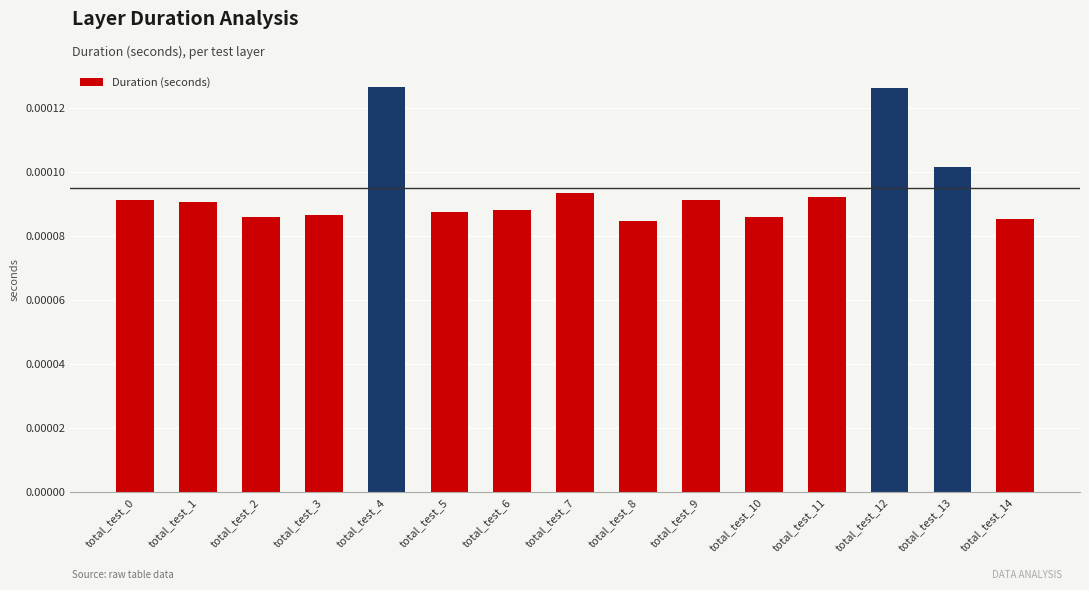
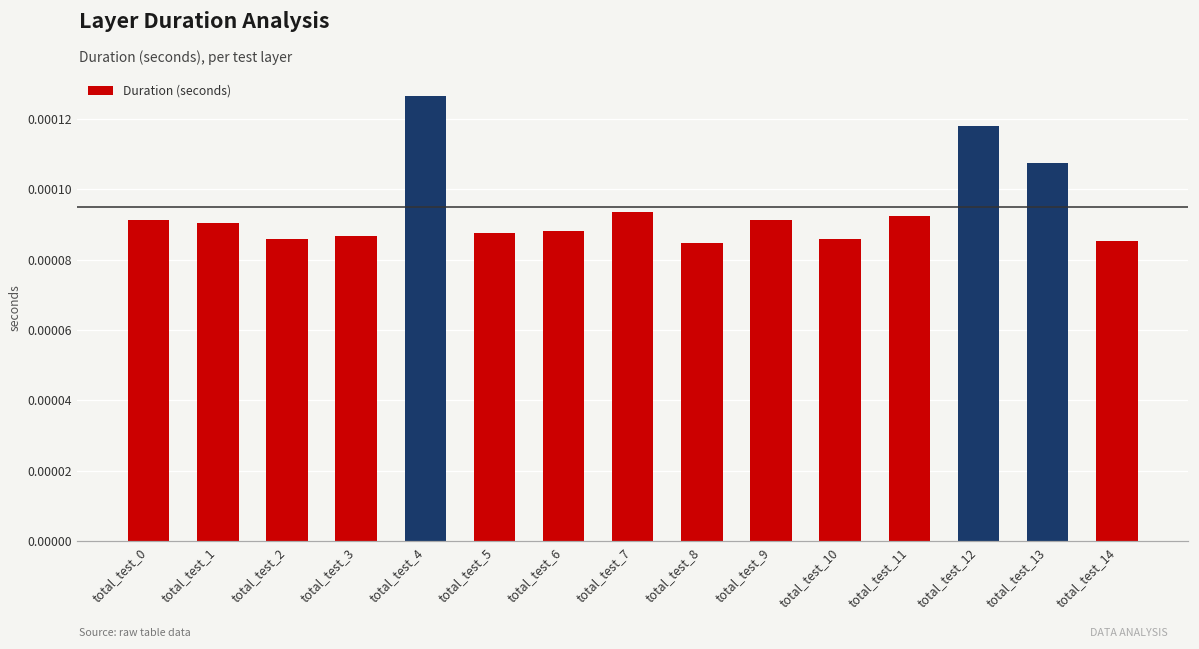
  {
    "total_test_0": 0.000091,
    "total_test_1": 0.000090,
    "total_test_2": 0.000086,
    "total_test_3": 0.000087,
    "total_test_4": 0.000127,
    "total_test_5": 0.000088,
    "total_test_6": 0.000088,
    "total_test_7": 0.000093,
    "total_test_8": 0.000085,
    "total_test_9": 0.000091,
    "total_test_10": 0.000086,
    "total_test_11": 0.000092,
-   "total_test_12": 0.000126,
-   "total_test_13": 0.000101,
+   "total_test_12": 0.000118,
+   "total_test_13": 0.000107,
    "total_test_14": 0.000085
  }
